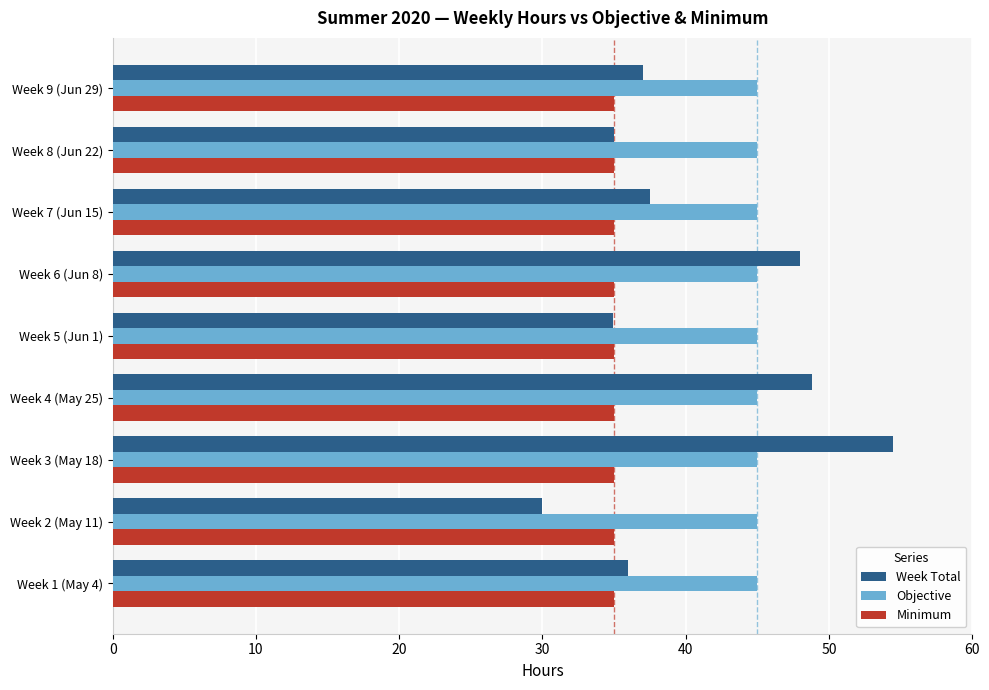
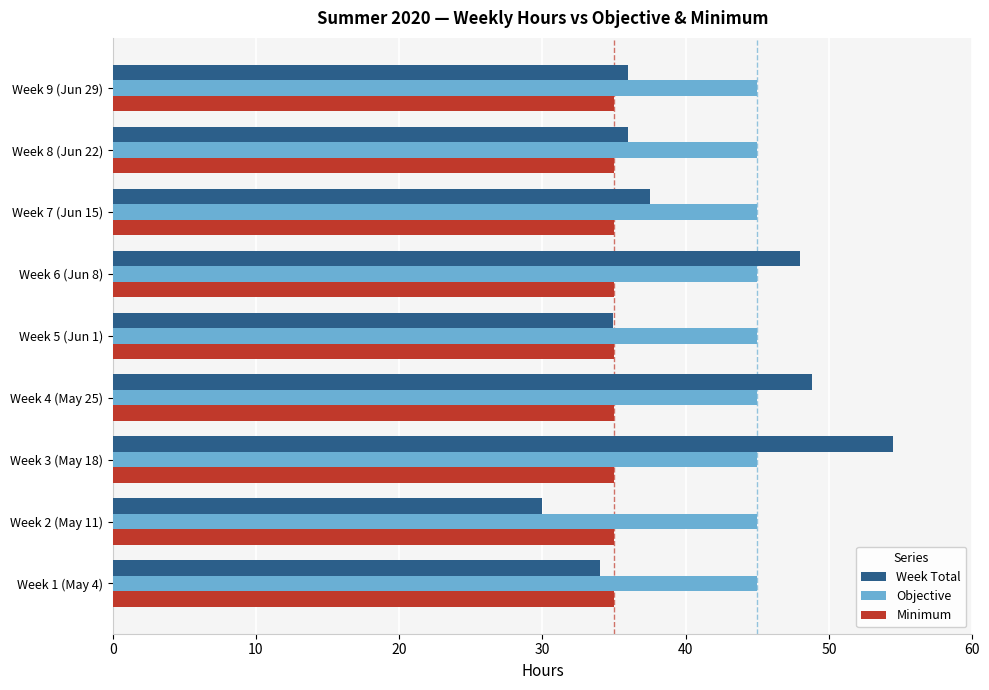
  {
    "Week Total": {
-     "Week 9 (Jun 29)": 37,
-     "Week 8 (Jun 22)": 35,
+     "Week 9 (Jun 29)": 36,
+     "Week 8 (Jun 22)": 36,
      "Week 7 (Jun 15)": 37.5,
      "Week 6 (Jun 8)": 48,
      "Week 5 (Jun 1)": 35,
      "Week 4 (May 25)": 48.8,
      "Week 3 (May 18)": 54.5,
      "Week 2 (May 11)": 30,
-     "Week 1 (May 4)": 36
+     "Week 1 (May 4)": 34
    },
    "Objective": {
      "Week 9 (Jun 29)": 45,
      "Week 8 (Jun 22)": 45,
      "Week 7 (Jun 15)": 45,
      "Week 6 (Jun 8)": 45,
      "Week 5 (Jun 1)": 45,
      "Week 4 (May 25)": 45,
      "Week 3 (May 18)": 45,
      "Week 2 (May 11)": 45,
      "Week 1 (May 4)": 45
    },
    "Minimum": {
      "Week 9 (Jun 29)": 35,
      "Week 8 (Jun 22)": 35,
      "Week 7 (Jun 15)": 35,
      "Week 6 (Jun 8)": 35,
      "Week 5 (Jun 1)": 35,
      "Week 4 (May 25)": 35,
      "Week 3 (May 18)": 35,
      "Week 2 (May 11)": 35,
      "Week 1 (May 4)": 35
    }
  }
